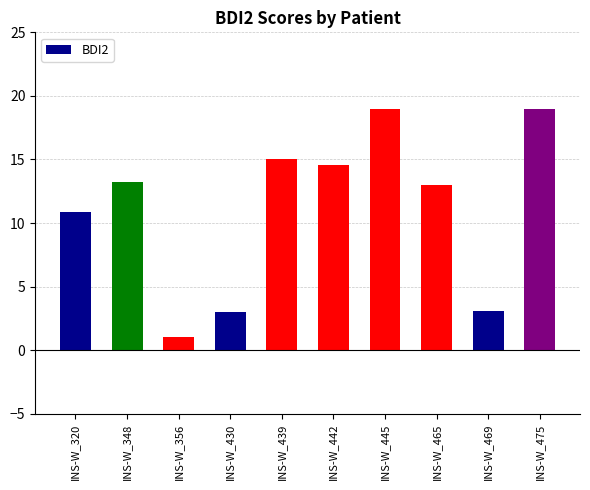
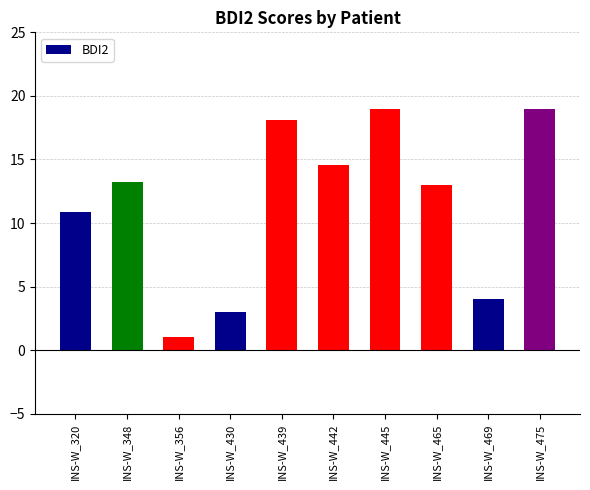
  {
    "INS-W_320": 10.9,
    "INS-W_348": 13.2,
    "INS-W_356": 1.0,
    "INS-W_430": 3.0,
-   "INS-W_439": 15.0,
+   "INS-W_439": 18.1,
    "INS-W_442": 14.6,
    "INS-W_445": 19.0,
    "INS-W_465": 13.0,
-   "INS-W_469": 3.1,
+   "INS-W_469": 4.0,
    "INS-W_475": 19.0
  }
